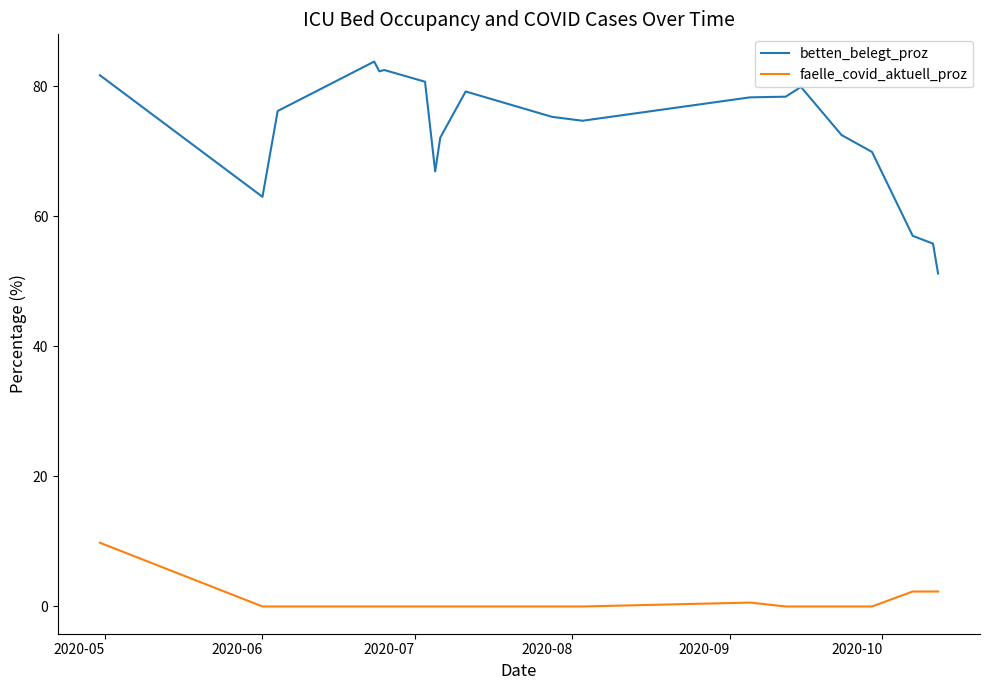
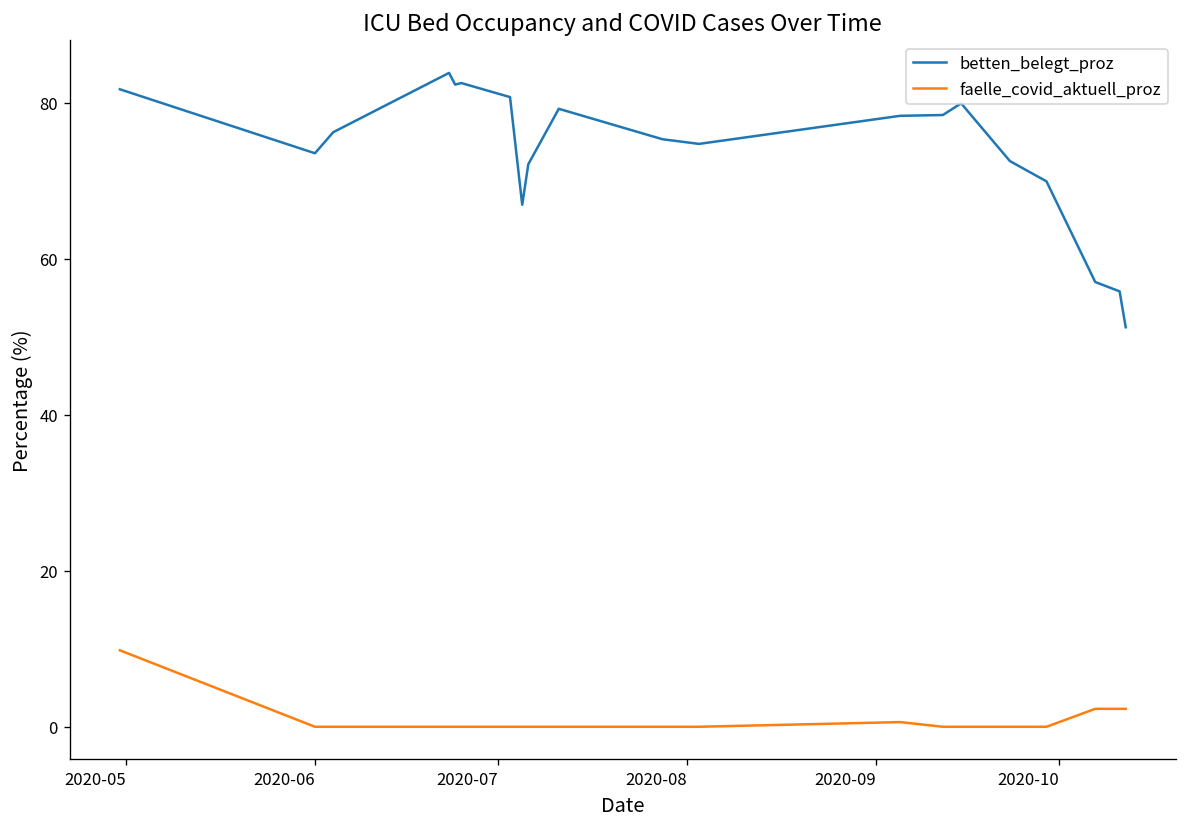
  {
    "betten_belegt_proz": {
-     "2020-06": 63
+     "2020-06": 74
    },
    "faelle_covid_aktuell_proz": {
      "2020-06": 0
    }
  }
